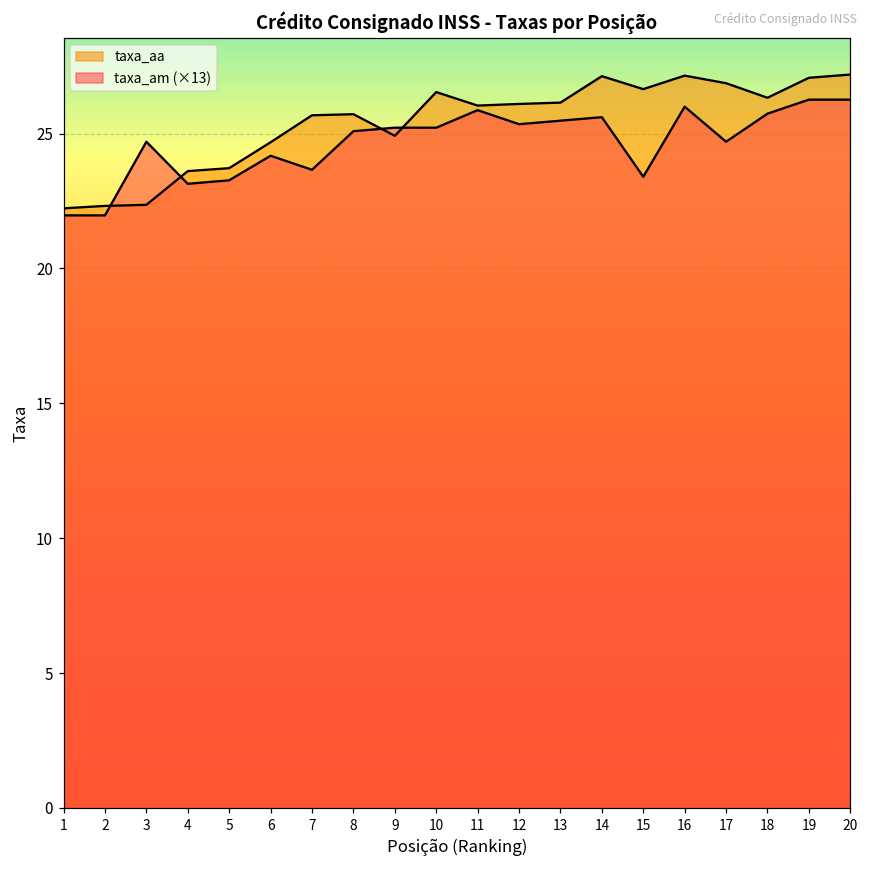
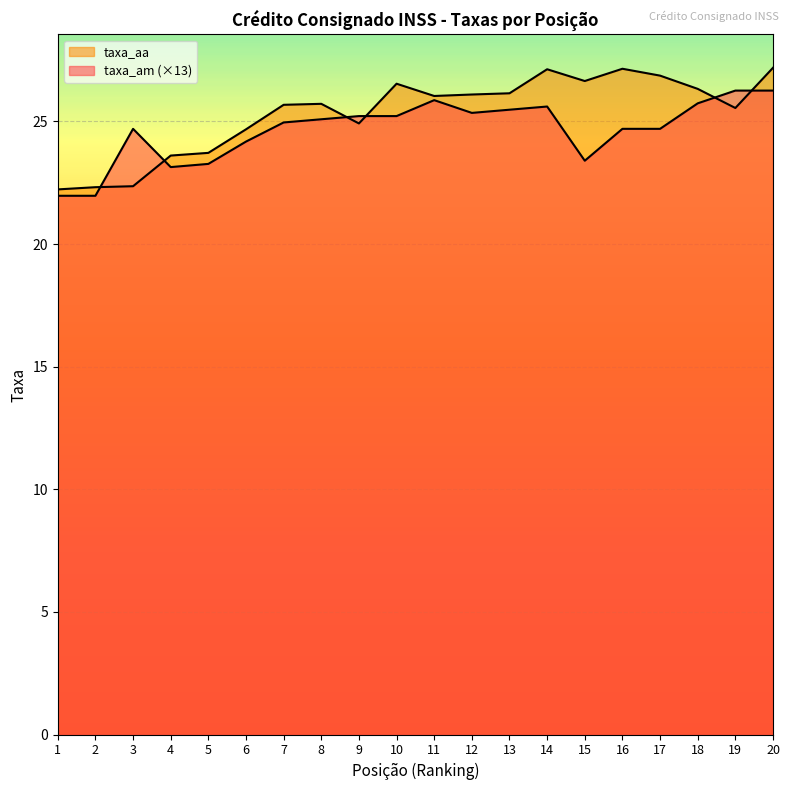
  {
    "taxa_aa": {
      "1": 22.2,
      "2": 22.3,
      "3": 22.4,
      "4": 23.6,
      "5": 23.7,
      "6": 24.7,
      "7": 25.7,
      "8": 25.7,
      "9": 24.9,
      "10": 26.5,
      "11": 26.0,
      "12": 26.1,
      "13": 26.2,
      "14": 27.1,
      "15": 26.7,
      "16": 27.2,
      "17": 26.9,
      "18": 26.3,
-     "19": 27.1,
+     "19": 25.6,
      "20": 27.2
    },
    "taxa_am (×13)": {
      "1": 22.0,
      "2": 22.0,
      "3": 24.7,
      "4": 23.1,
      "5": 23.3,
      "6": 24.2,
-     "7": 23.7,
+     "7": 25.0,
      "8": 25.1,
      "9": 25.2,
      "10": 25.2,
      "11": 25.9,
      "12": 25.3,
      "13": 25.5,
      "14": 25.6,
      "15": 23.4,
-     "16": 26.0,
+     "16": 24.7,
      "17": 24.7,
      "18": 25.7,
      "19": 26.3,
      "20": 26.3
    }
  }
